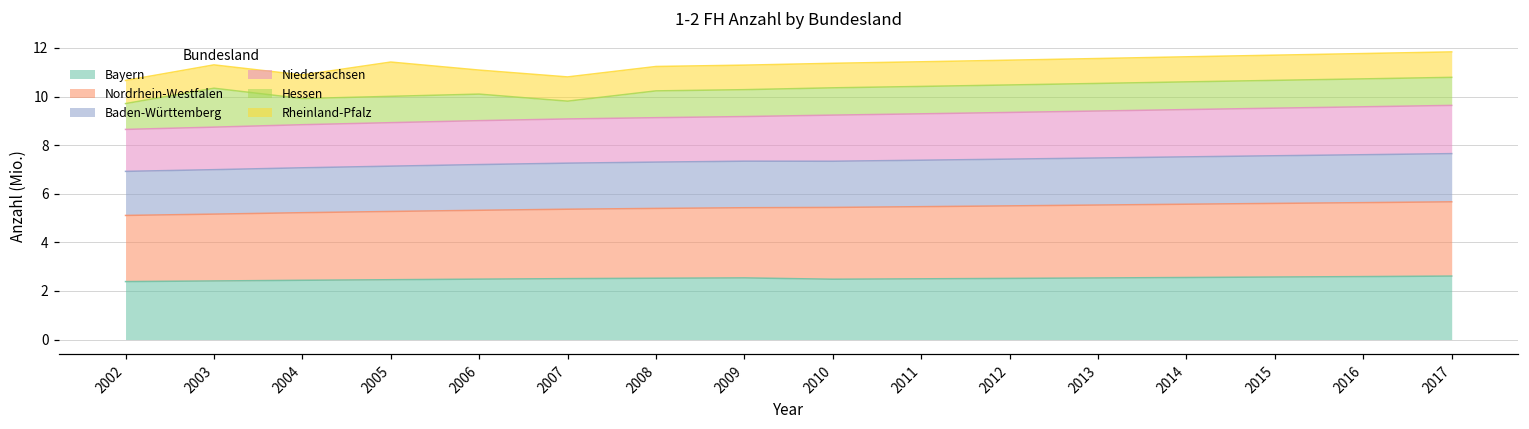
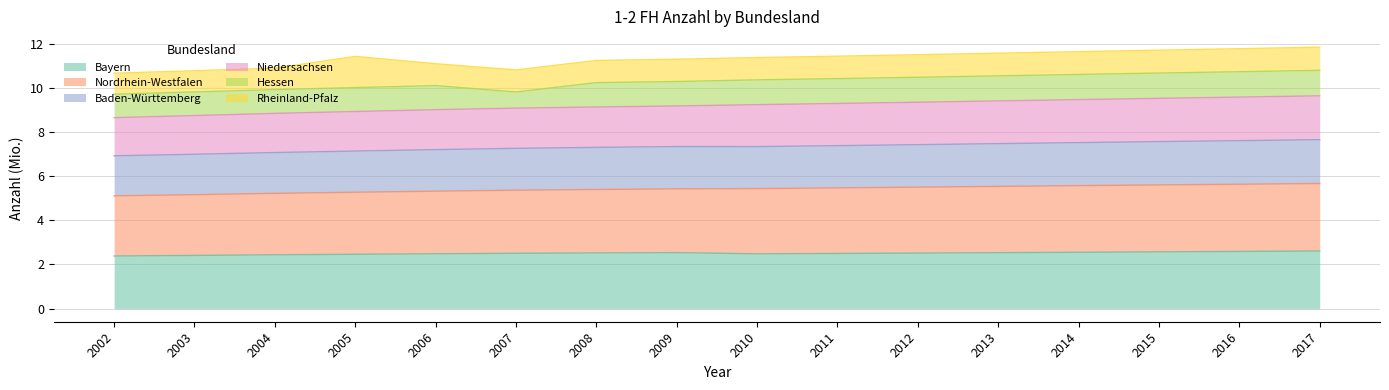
  {
    "Nordrhein-Westfalen": {
      "2002": 2.7,
      "2003": 2.8,
      "2004": 2.8,
      "2005": 2.8,
      "2006": 2.8,
      "2007": 2.9,
      "2008": 2.9,
      "2009": 2.9,
      "2010": 3.0,
      "2011": 3.0,
      "2012": 3.0,
      "2013": 3.0,
      "2014": 3.0,
      "2015": 3.0,
      "2016": 3.0,
      "2017": 3.1
    },
    "Niedersachsen": {
      "2002": 1.7,
      "2003": 1.8,
      "2004": 1.8,
      "2005": 1.8,
      "2006": 1.8,
      "2007": 1.8,
      "2008": 1.8,
      "2009": 1.8,
      "2010": 1.9,
      "2011": 1.9,
      "2012": 1.9,
      "2013": 1.9,
      "2014": 1.9,
      "2015": 2.0,
      "2016": 2.0,
      "2017": 2.0
    },
    "Hessen": {
      "2002": 1.1,
-     "2003": 1.6,
+     "2003": 1.1,
      "2004": 1.1,
      "2005": 1.1,
      "2006": 1.1,
      "2007": 0.7,
      "2008": 1.1,
      "2009": 1.1,
      "2010": 1.1,
      "2011": 1.1,
      "2012": 1.1,
      "2013": 1.1,
      "2014": 1.1,
      "2015": 1.1,
      "2016": 1.1,
      "2017": 1.2
    },
    "Rheinland-Pfalz": {
      "2002": 1.0,
      "2003": 1.0,
      "2004": 1.0,
      "2005": 1.4,
      "2006": 1.0,
      "2007": 1.0,
      "2008": 1.0,
      "2009": 1.0,
      "2010": 1.0,
      "2011": 1.0,
      "2012": 1.0,
      "2013": 1.0,
      "2014": 1.0,
      "2015": 1.0,
      "2016": 1.0,
      "2017": 1.0
    }
  }
